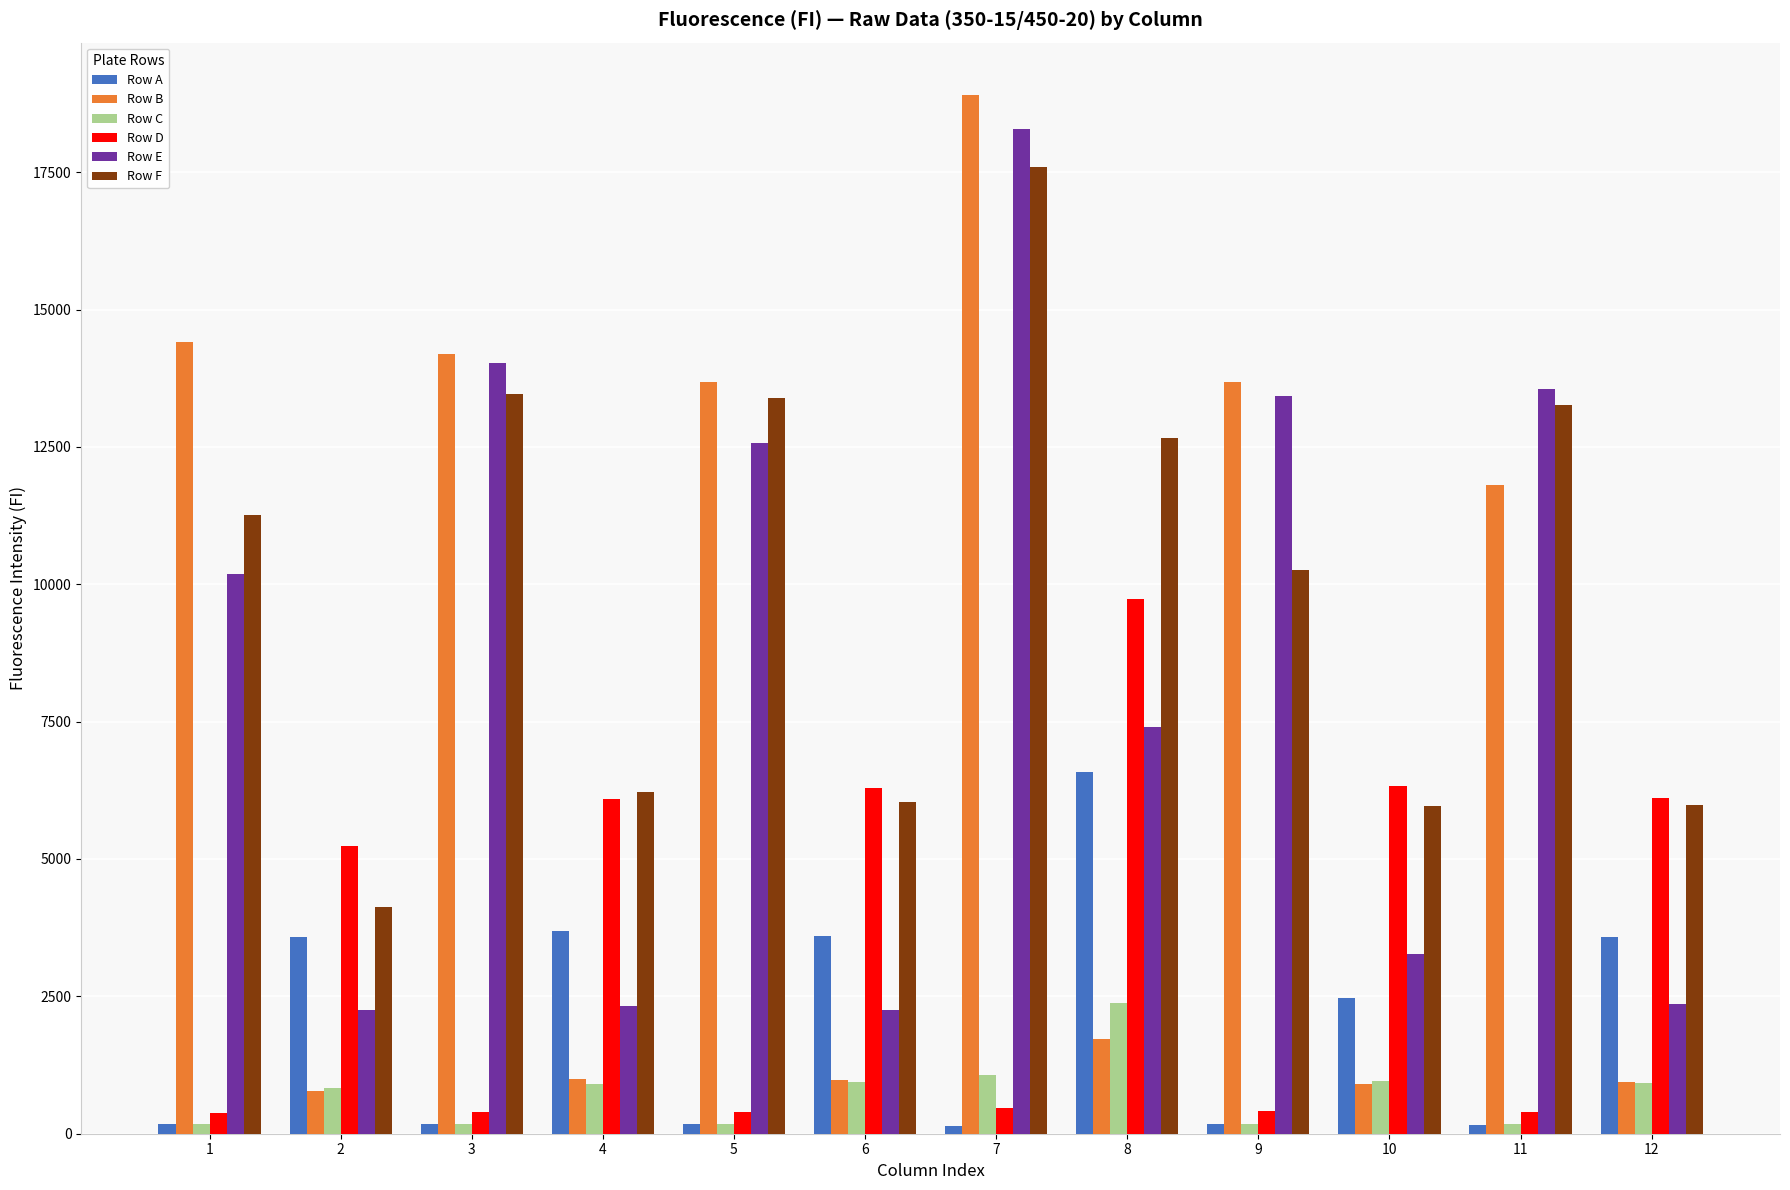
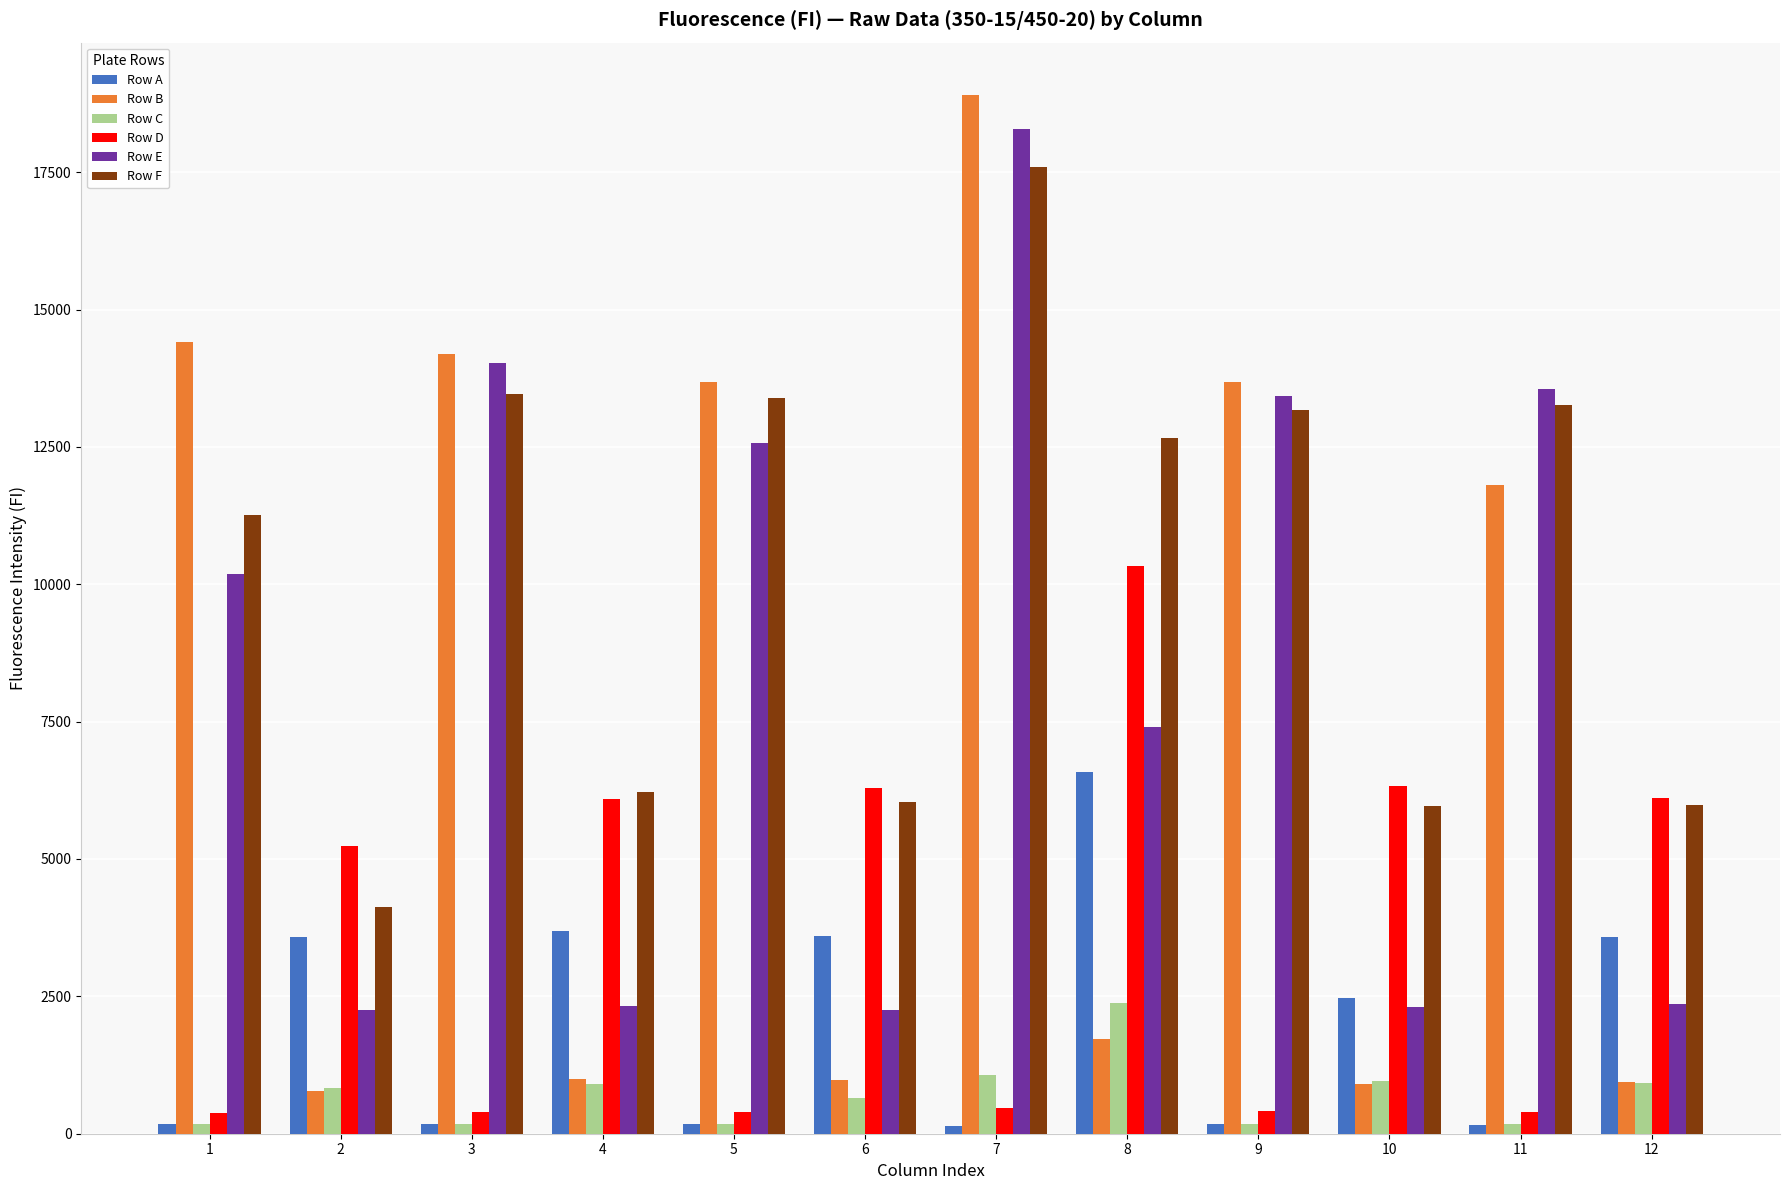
  {
    "Row A": {
      "1": 200,
      "2": 3600,
      "3": 200,
      "4": 3700,
      "5": 200,
      "6": 3600,
      "7": 100,
      "8": 6600,
      "9": 200,
      "10": 2500,
      "11": 200,
      "12": 3600
    },
    "Row B": {
      "1": 14400,
      "2": 800,
      "3": 14200,
      "4": 1000,
      "5": 13700,
      "6": 1000,
      "7": 18900,
      "8": 1700,
      "9": 13700,
      "10": 900,
      "11": 11800,
      "12": 900
    },
    "Row C": {
      "1": 200,
      "2": 800,
      "3": 200,
      "4": 900,
      "5": 200,
-     "6": 900,
+     "6": 600,
      "7": 1100,
      "8": 2400,
      "9": 200,
      "10": 1000,
      "11": 200,
      "12": 900
    },
    "Row D": {
      "1": 400,
      "2": 5200,
      "3": 400,
      "4": 6100,
      "5": 400,
      "6": 6300,
      "7": 500,
-     "8": 9700,
+     "8": 10300,
      "9": 400,
      "10": 6300,
      "11": 400,
      "12": 6100
    },
    "Row E": {
      "1": 10200,
      "2": 2300,
      "3": 14000,
      "4": 2300,
      "5": 12600,
      "6": 2300,
      "7": 18300,
      "8": 7400,
      "9": 13400,
-     "10": 3300,
+     "10": 2300,
      "11": 13600,
      "12": 2400
    },
    "Row F": {
      "1": 11300,
      "2": 4100,
      "3": 13500,
      "4": 6200,
      "5": 13400,
      "6": 6000,
      "7": 17600,
      "8": 12700,
-     "9": 10300,
+     "9": 13200,
      "10": 6000,
      "11": 13300,
      "12": 6000
    }
  }
